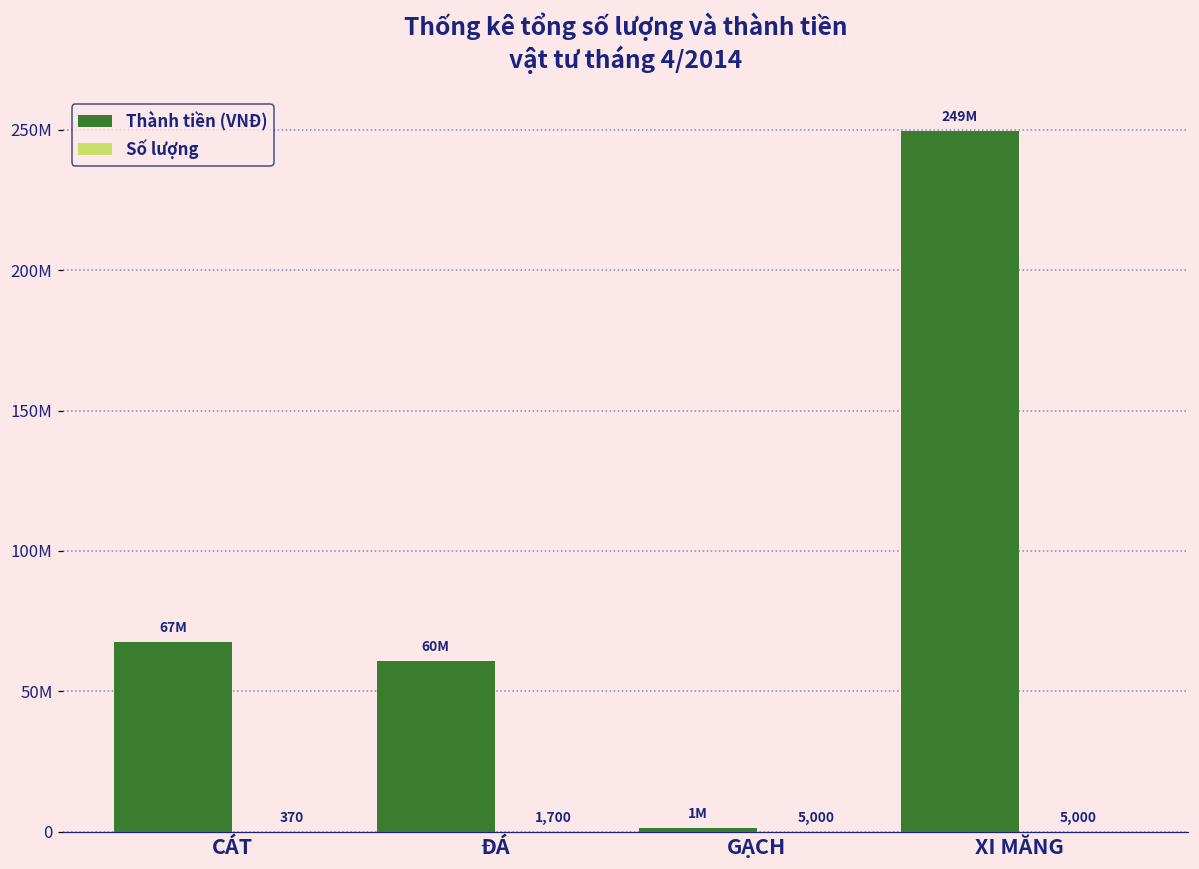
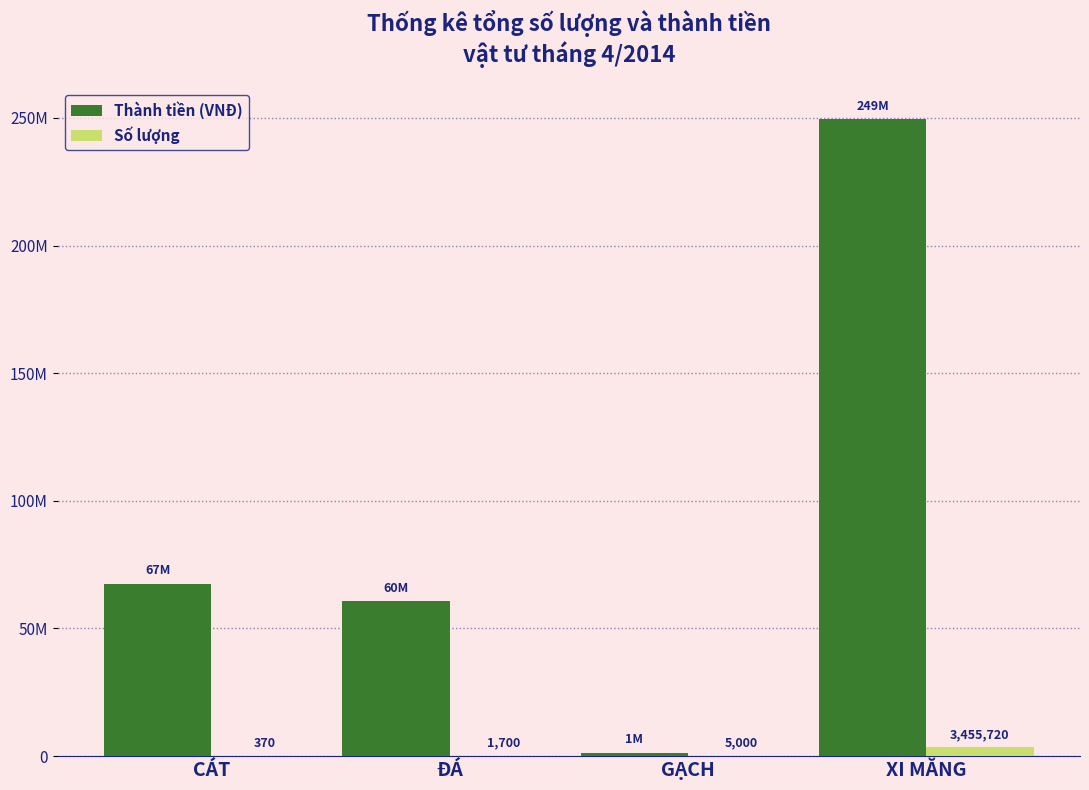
  {
    "Thành tiền (VNĐ)": {
      "GẠCH": "1M"
    },
    "Số lượng": {
      "CÁT": "370",
      "ĐÁ": "1,700",
      "GẠCH": "5,000",
-     "XI MĂNG": "5,000"
+     "XI MĂNG": "3,455,720"
    }
  }
